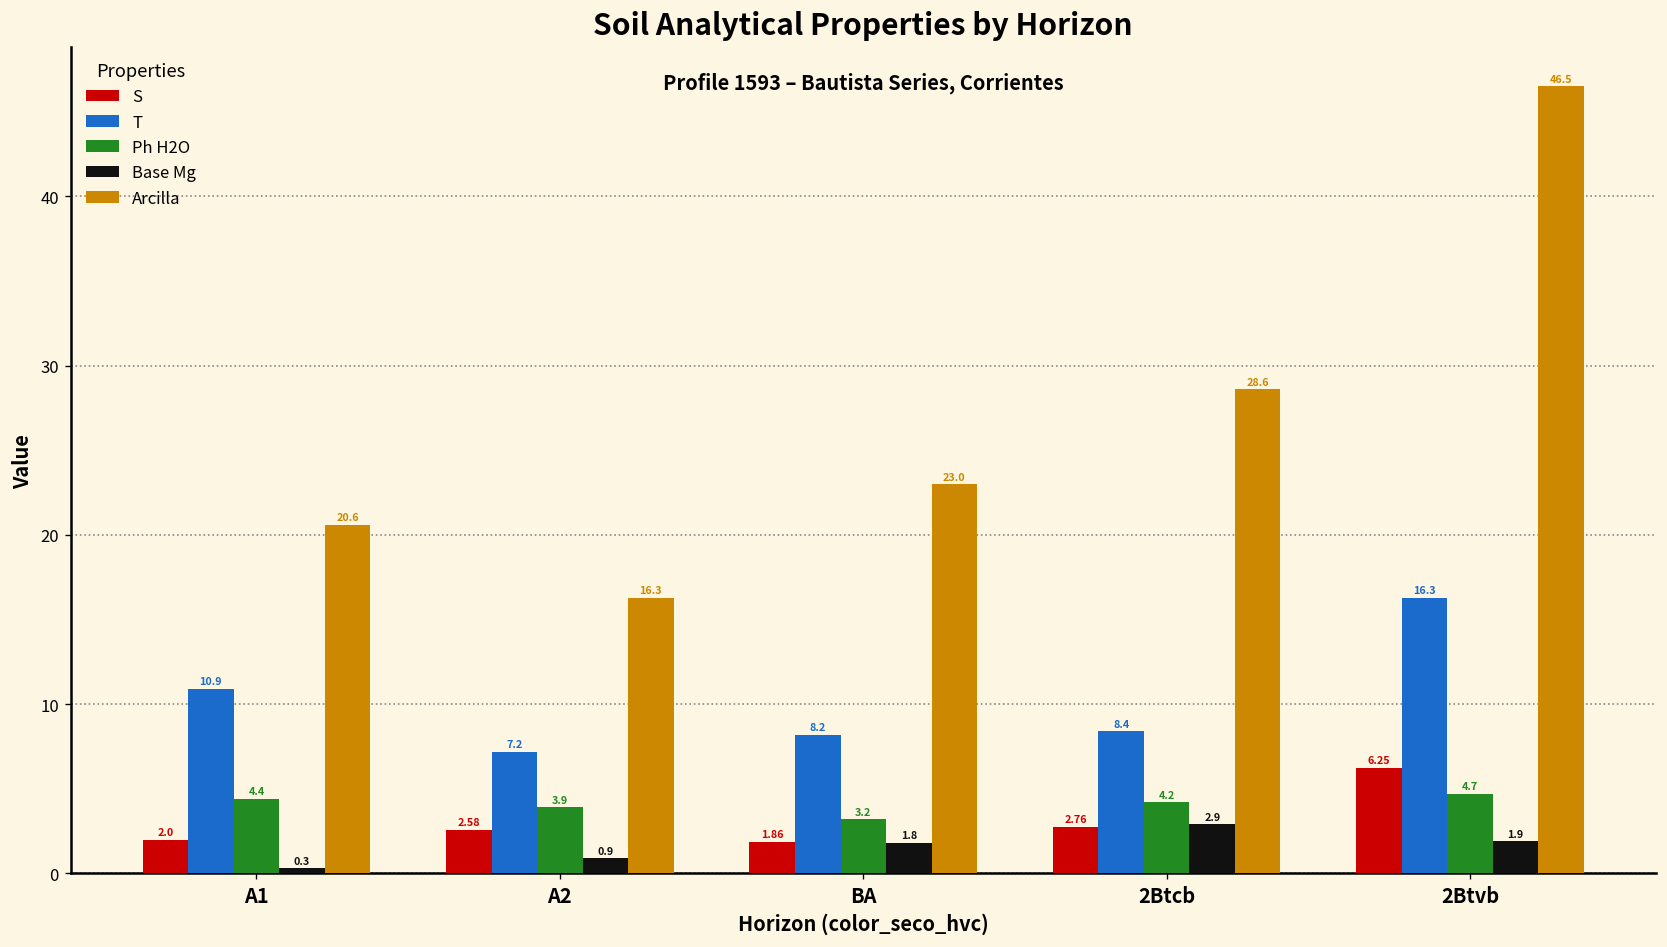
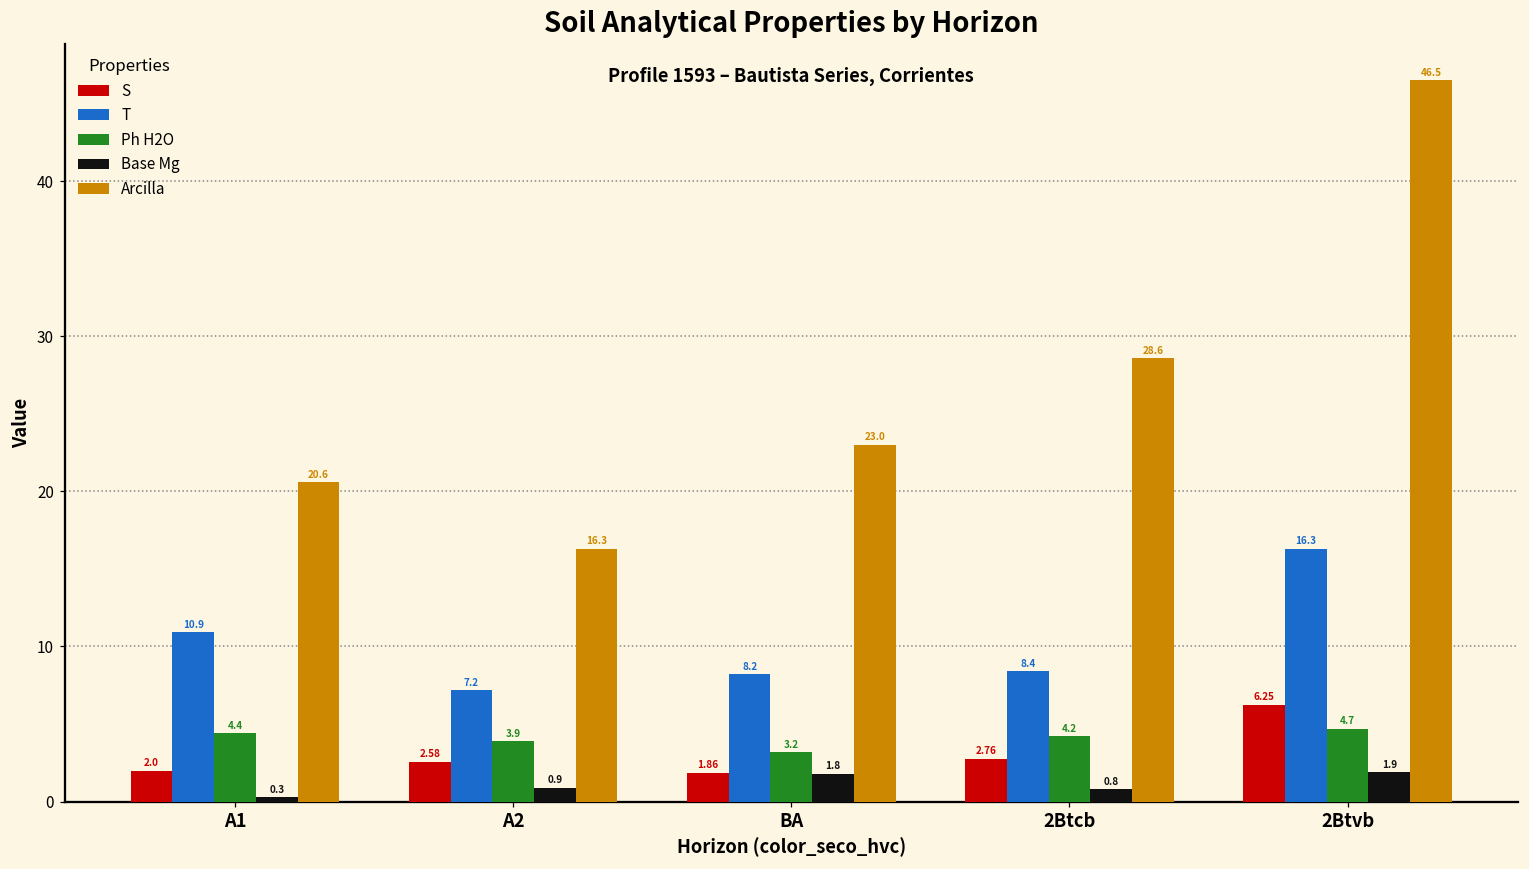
  {
    "S": {
      "A1": 2.0,
      "A2": 2.58,
      "BA": 1.86,
      "2Btcb": 2.76,
      "2Btvb": 6.25
    },
    "T": {
      "A1": 10.9,
      "A2": 7.2,
      "BA": 8.2,
      "2Btcb": 8.4,
      "2Btvb": 16.3
    },
    "Ph H2O": {
      "A1": 4.4,
      "A2": 3.9,
      "BA": 3.2,
      "2Btcb": 4.2,
      "2Btvb": 4.7
    },
    "Base Mg": {
      "A1": 0.3,
      "A2": 0.9,
      "BA": 1.8,
-     "2Btcb": 2.9,
+     "2Btcb": 0.8,
      "2Btvb": 1.9
    },
    "Arcilla": {
      "A1": 20.6,
      "A2": 16.3,
      "BA": 23.0,
      "2Btcb": 28.6,
      "2Btvb": 46.5
    }
  }
